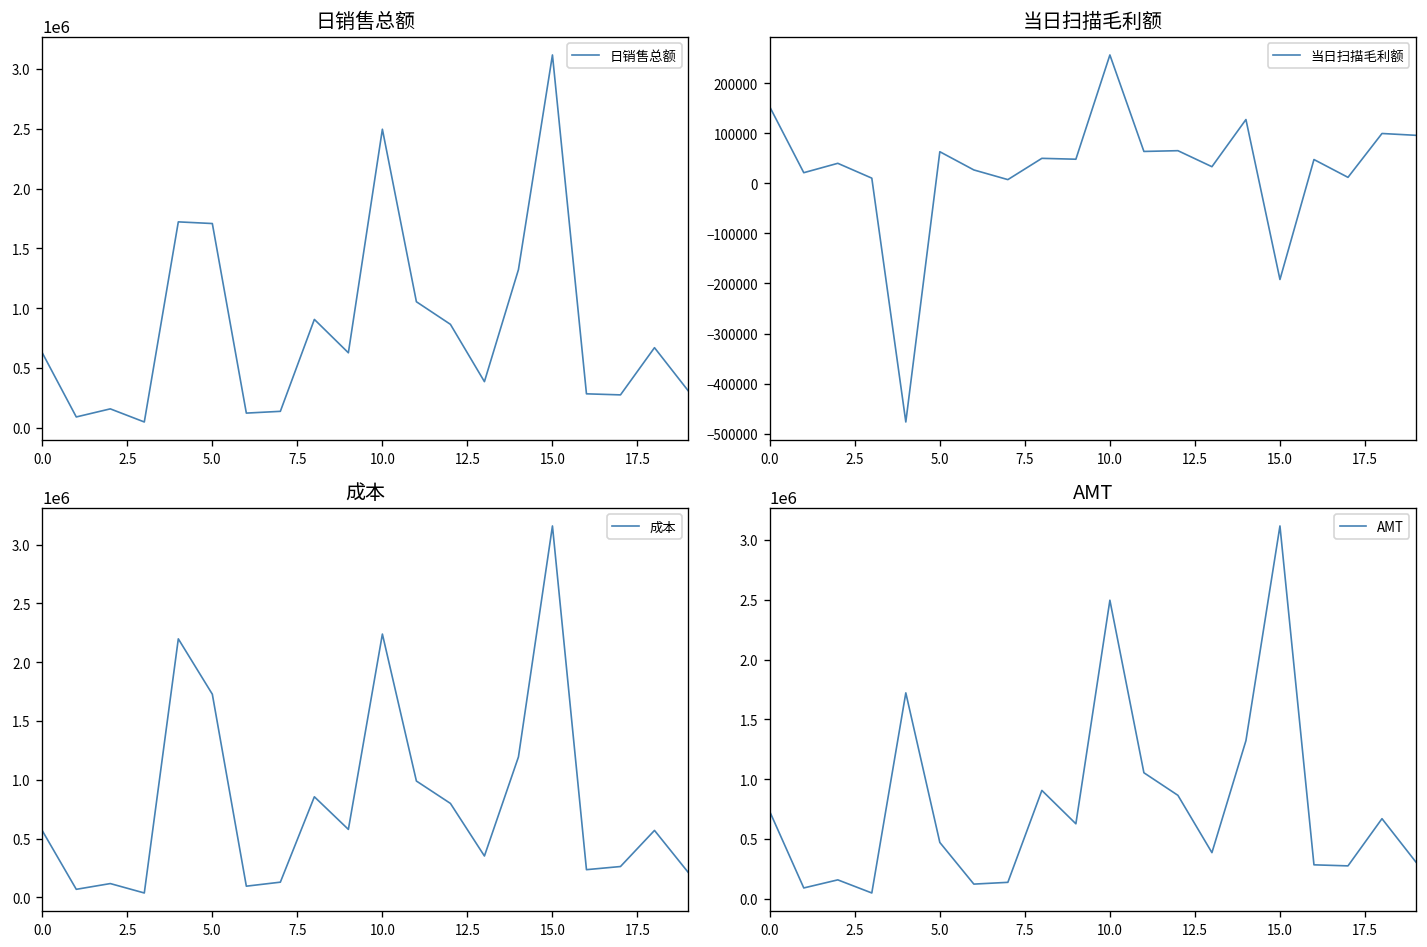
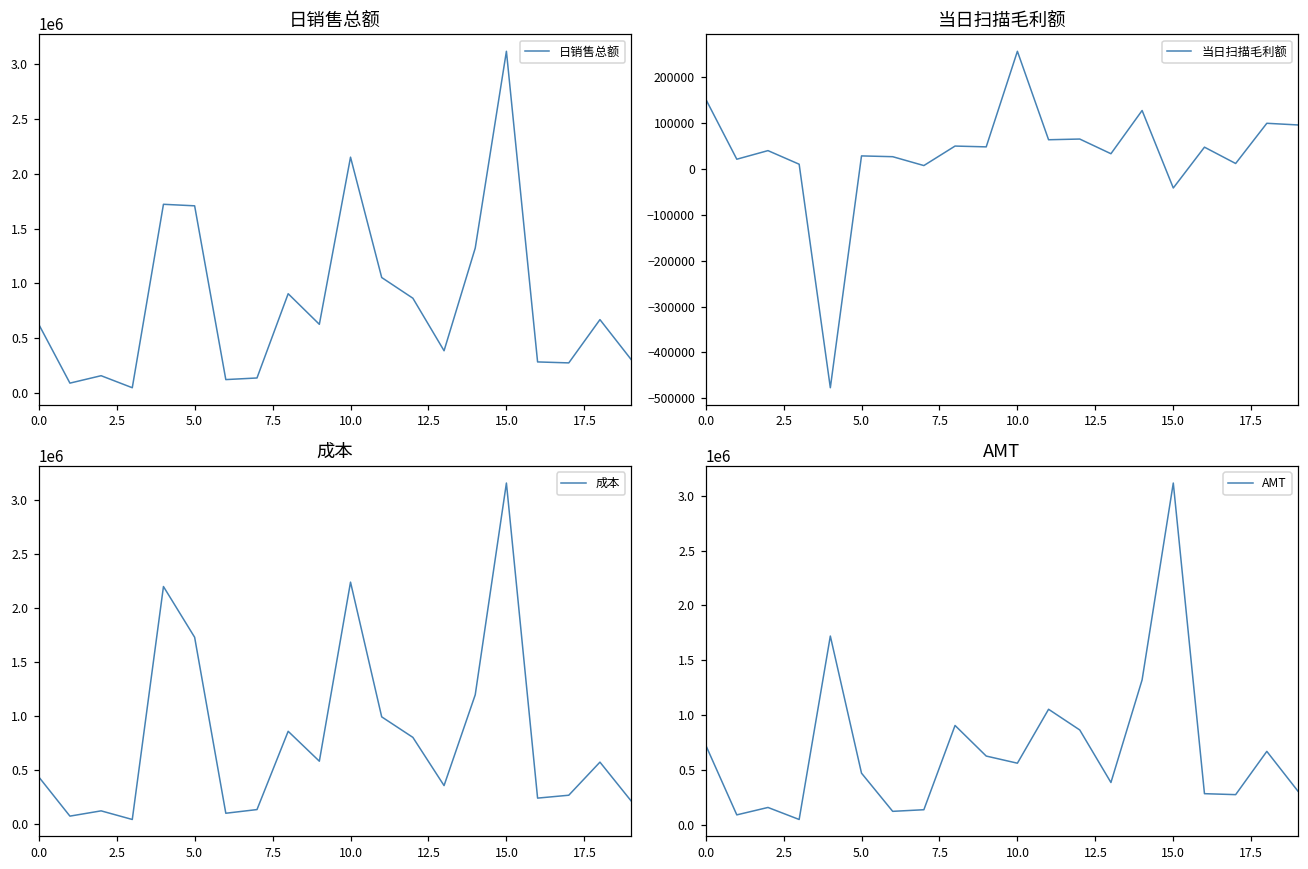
  {
    "日销售总额": {
      "0.0": 600000,
      "5.0": 1700000,
-     "10.0": 2500000,
+     "10.0": 2200000,
      "15.0": 3100000
    },
    "当日扫描毛利额": {
      "0.0": 150000,
-     "5.0": 60000,
+     "5.0": 30000,
      "10.0": 260000,
-     "15.0": -190000
+     "15.0": -40000
    },
    "成本": {
-     "0.0": 600000,
+     "0.0": 400000,
      "5.0": 1700000,
      "10.0": 2200000,
      "15.0": 3200000
    },
    "AMT": {
      "0.0": 700000,
      "5.0": 500000,
-     "10.0": 2500000,
+     "10.0": 600000,
      "15.0": 3100000
    }
  }
